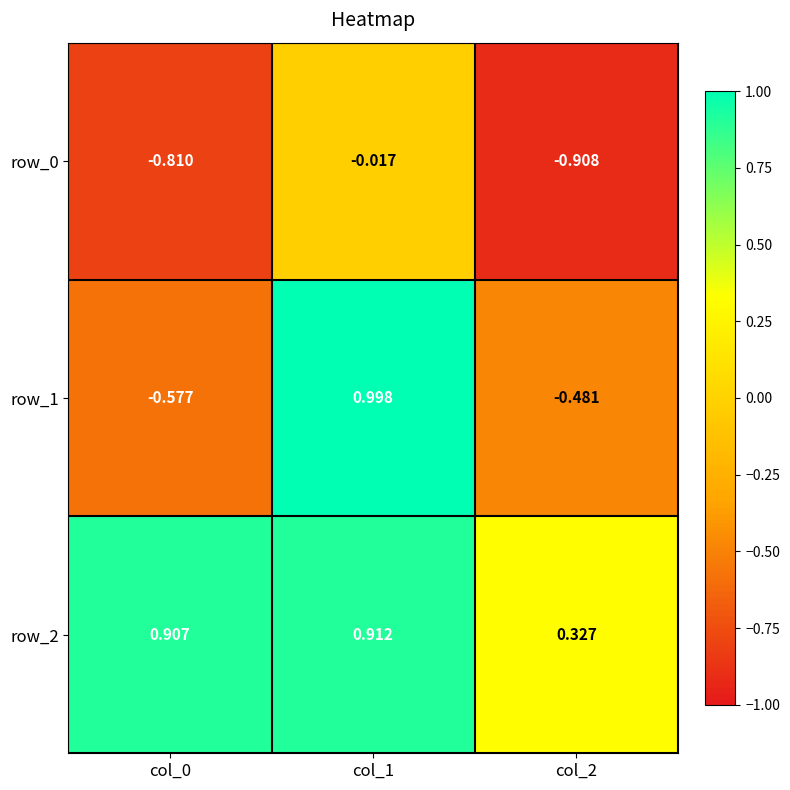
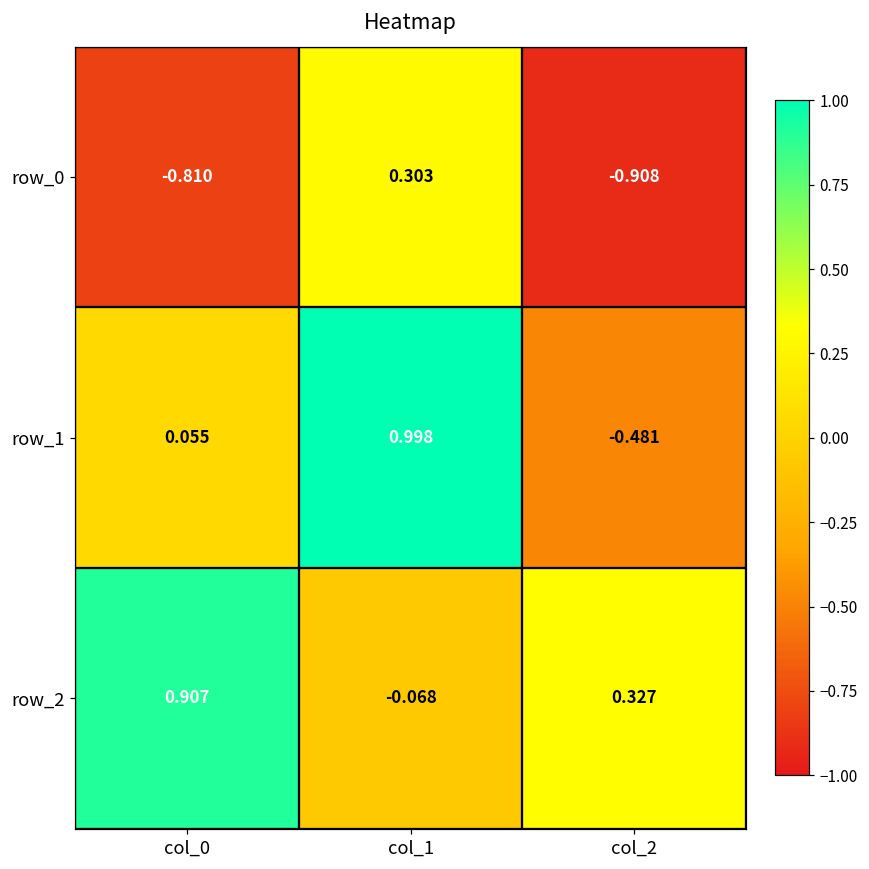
  {
    "row_0": {
      "col_0": -0.810,
-     "col_1": -0.017,
+     "col_1": 0.303,
      "col_2": -0.908
    },
    "row_1": {
-     "col_0": -0.577,
+     "col_0": 0.055,
      "col_1": 0.998,
      "col_2": -0.481
    },
    "row_2": {
      "col_0": 0.907,
-     "col_1": 0.912,
+     "col_1": -0.068,
      "col_2": 0.327
    }
  }
